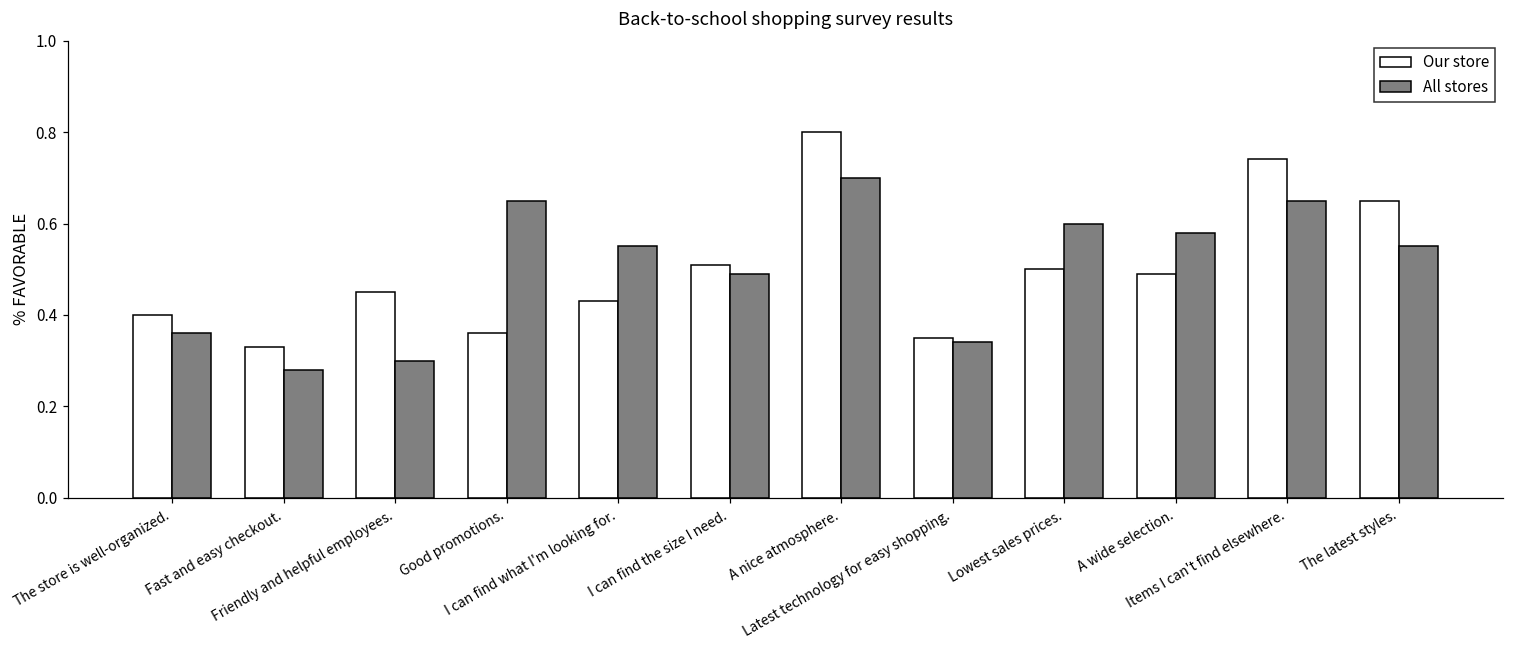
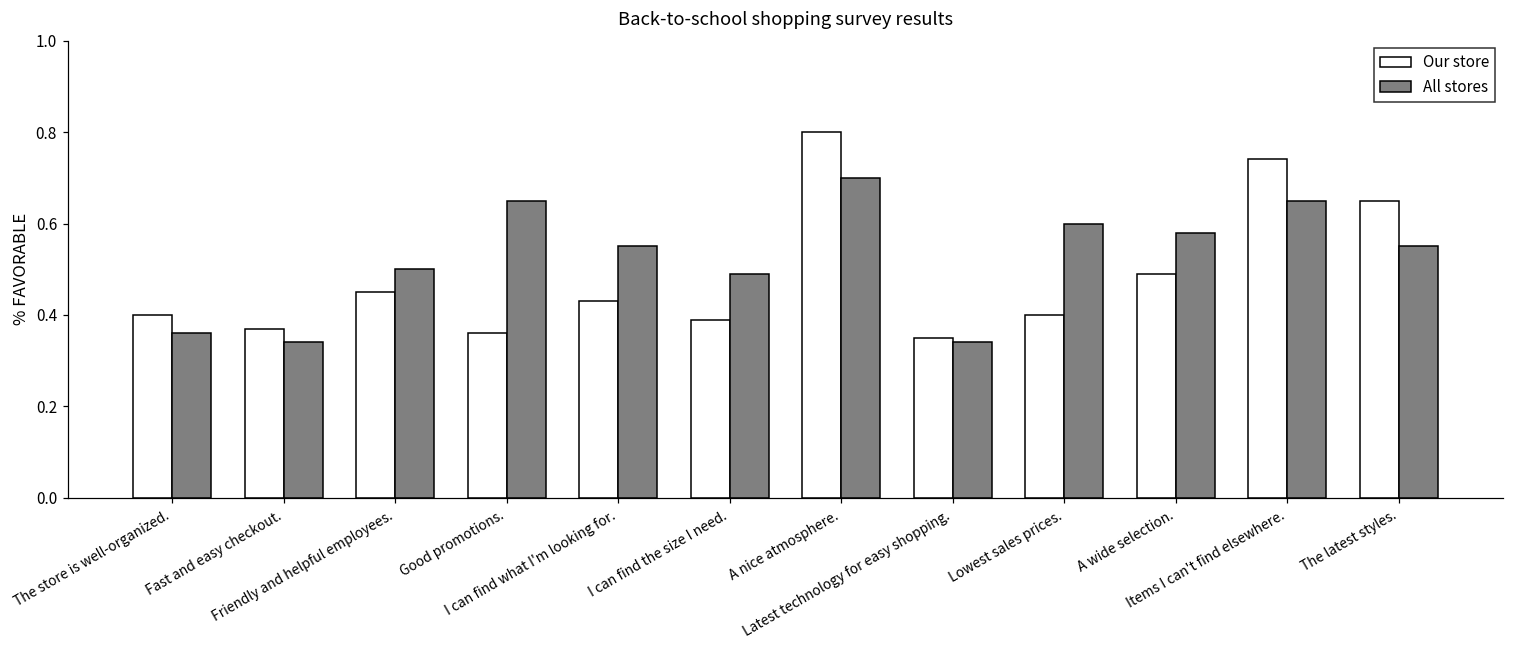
  {
    "Our store": {
      "The store is well-organized.": 0.40,
-     "Fast and easy checkout.": 0.33,
+     "Fast and easy checkout.": 0.37,
      "Friendly and helpful employees.": 0.45,
      "Good promotions.": 0.36,
      "I can find what I'm looking for.": 0.43,
-     "I can find the size I need.": 0.51,
+     "I can find the size I need.": 0.39,
      "A nice atmosphere.": 0.80,
      "Latest technology for easy shopping.": 0.35,
-     "Lowest sales prices.": 0.5,
+     "Lowest sales prices.": 0.4,
      "A wide selection.": 0.49,
      "Items I can't find elsewhere.": 0.74,
      "The latest styles.": 0.65
    },
    "All stores": {
      "The store is well-organized.": 0.36,
-     "Fast and easy checkout.": 0.28,
-     "Friendly and helpful employees.": 0.3,
+     "Fast and easy checkout.": 0.34,
+     "Friendly and helpful employees.": 0.5,
      "Good promotions.": 0.65,
      "I can find what I'm looking for.": 0.55,
      "I can find the size I need.": 0.49,
      "A nice atmosphere.": 0.70,
      "Latest technology for easy shopping.": 0.34,
      "Lowest sales prices.": 0.60,
      "A wide selection.": 0.58,
      "Items I can't find elsewhere.": 0.65,
      "The latest styles.": 0.55
    }
  }
